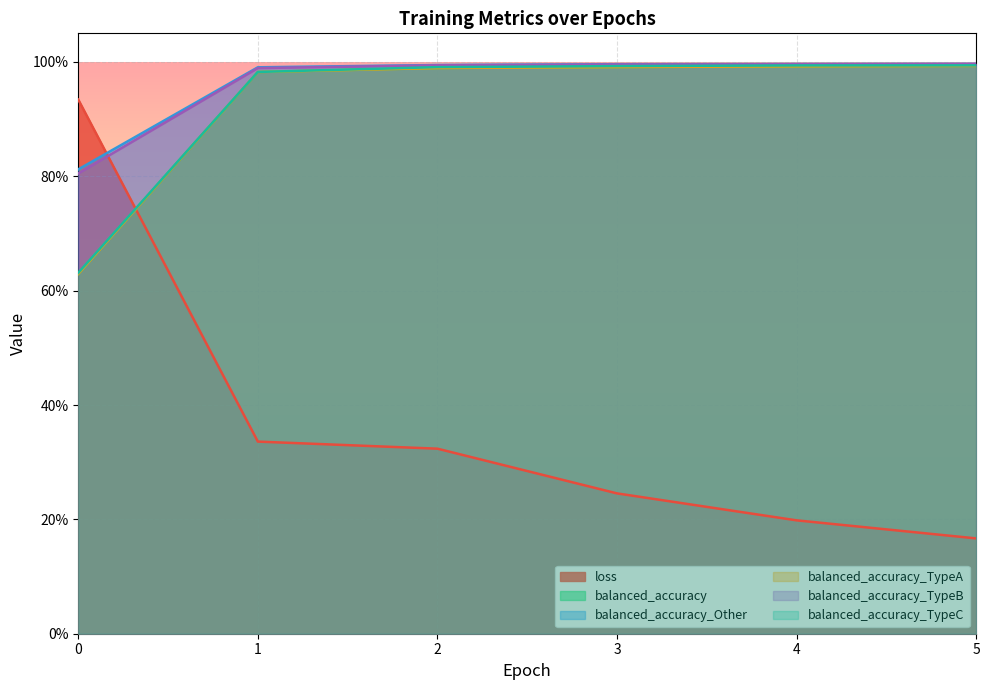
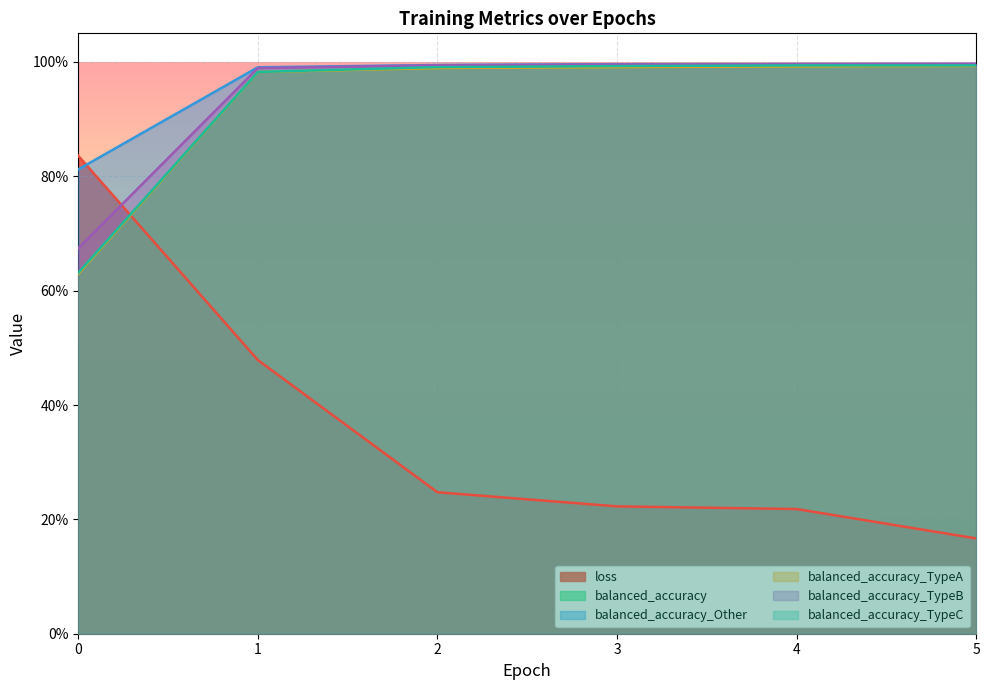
  {
    "loss": {
-     "0": "93%",
-     "1": "34%",
-     "2": "32%",
-     "3": "25%",
-     "4": "20%",
+     "0": "84%",
+     "1": "48%",
+     "2": "25%",
+     "3": "22%",
+     "4": "22%",
      "5": "17%"
    },
    "balanced_accuracy_TypeB": {
-     "0": "80%"
+     "0": "67%"
    }
  }
